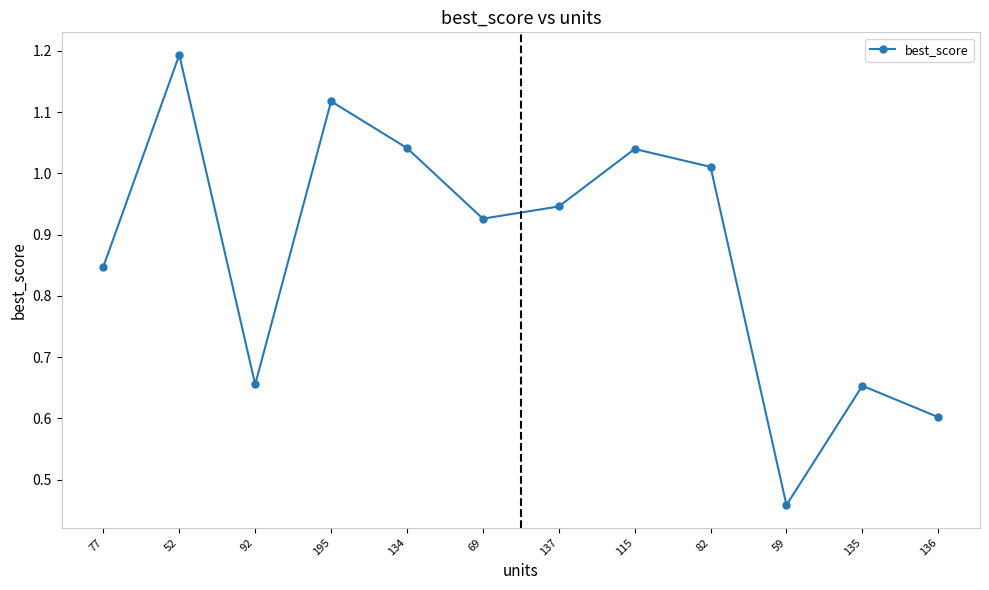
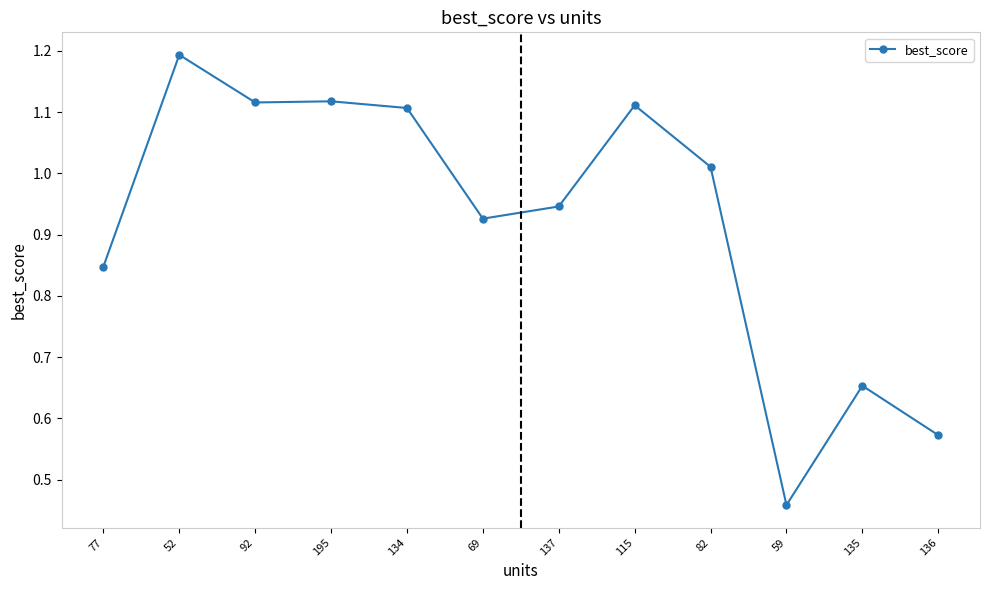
  {
    "77": 0.85,
    "52": 1.19,
-   "92": 0.66,
+   "92": 1.12,
    "195": 1.12,
-   "134": 1.04,
+   "134": 1.11,
    "69": 0.93,
    "137": 0.95,
-   "115": 1.04,
+   "115": 1.11,
    "82": 1.01,
    "59": 0.46,
    "135": 0.65,
-   "136": 0.60
+   "136": 0.57
  }
